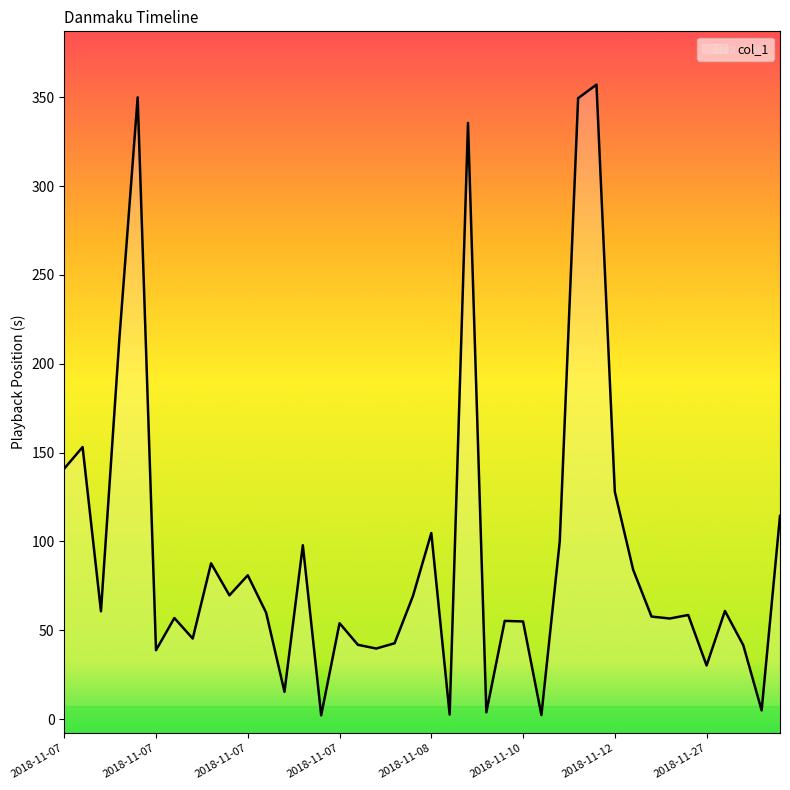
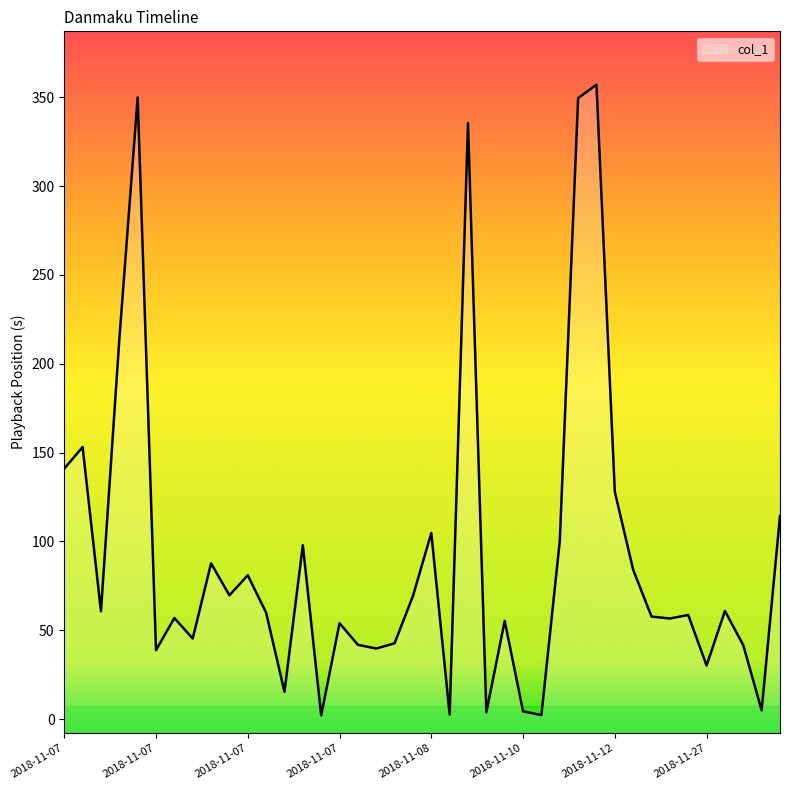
  {
    "2018-11-08": 105,
-   "2018-11-10": 55,
+   "2018-11-10": 4,
    "2018-11-12": 128,
    "2018-11-27": 30
  }
